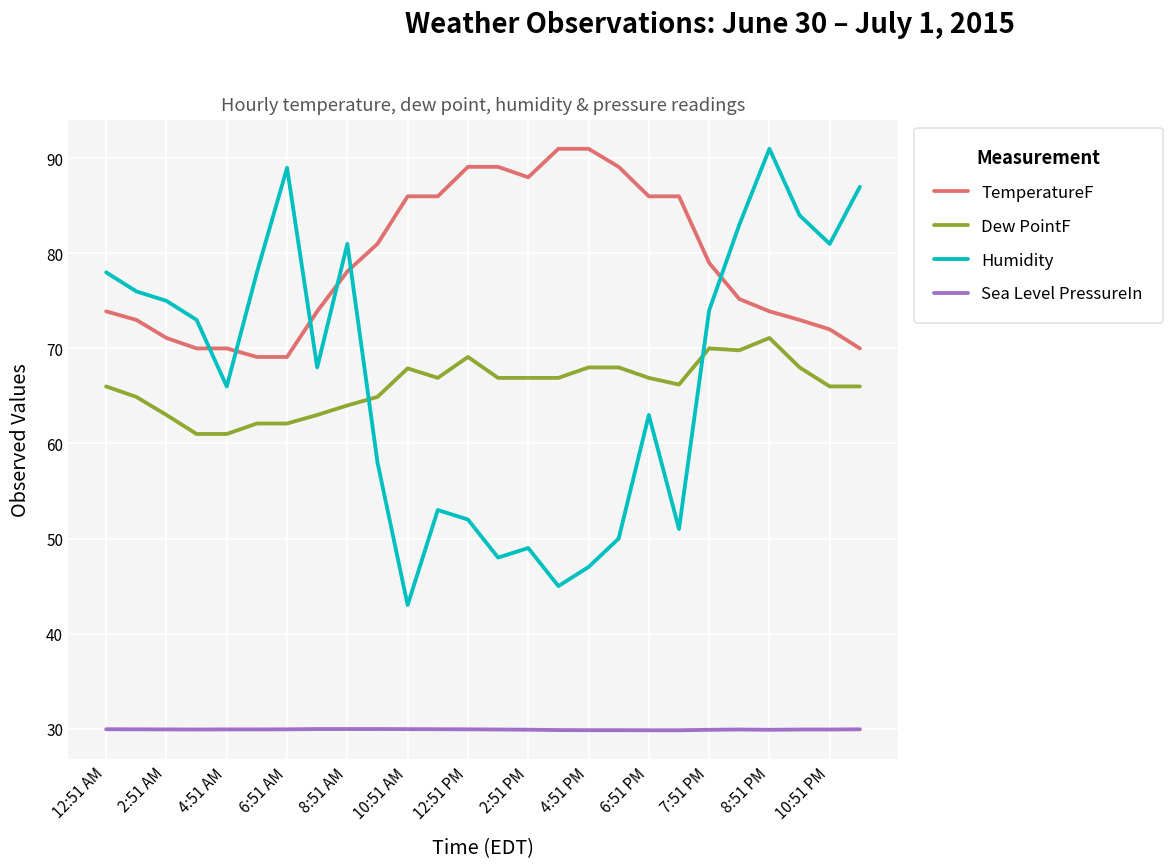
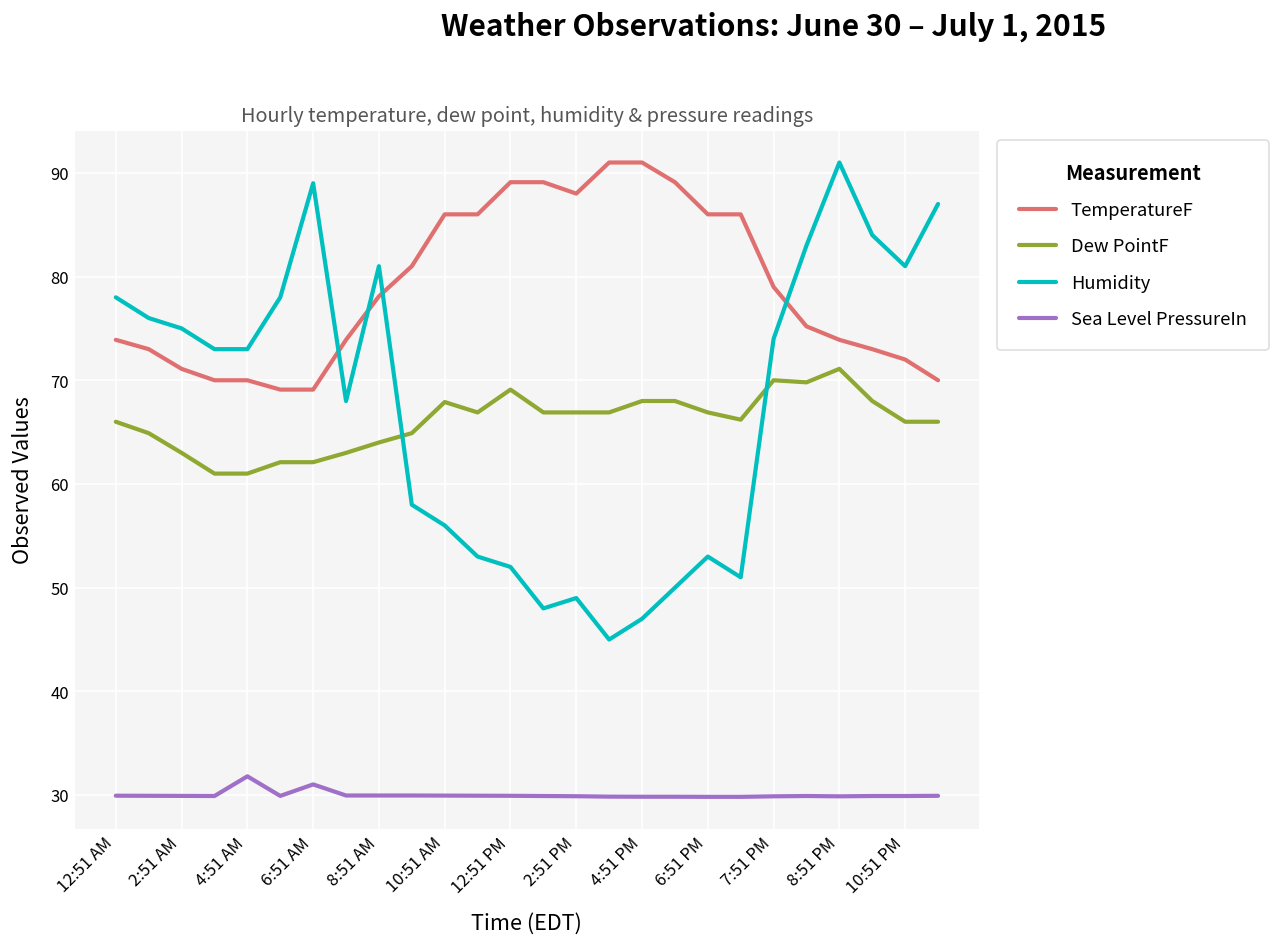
  {
    "TemperatureF": {
      "12:51 AM": 74,
      "2:51 AM": 71,
      "4:51 AM": 70,
      "6:51 AM": 69,
      "8:51 AM": 78,
      "10:51 AM": 86,
      "12:51 PM": 89,
      "2:51 PM": 88,
      "4:51 PM": 91,
      "6:51 PM": 86,
      "7:51 PM": 79,
      "8:51 PM": 74,
      "10:51 PM": 72
    },
    "Dew PointF": {
      "12:51 AM": 66,
      "2:51 AM": 63,
      "4:51 AM": 61,
      "6:51 AM": 62,
      "8:51 AM": 64,
      "10:51 AM": 68,
      "12:51 PM": 69,
      "2:51 PM": 67,
      "4:51 PM": 68,
      "6:51 PM": 67,
      "7:51 PM": 70,
      "8:51 PM": 71,
      "10:51 PM": 66
    },
    "Humidity": {
      "12:51 AM": 78,
      "2:51 AM": 75,
-     "4:51 AM": 66,
+     "4:51 AM": 73,
      "6:51 AM": 89,
      "8:51 AM": 81,
-     "10:51 AM": 43,
+     "10:51 AM": 56,
      "12:51 PM": 52,
      "2:51 PM": 49,
      "4:51 PM": 47,
-     "6:51 PM": 63,
+     "6:51 PM": 53,
      "7:51 PM": 74,
      "8:51 PM": 91,
      "10:51 PM": 81
    },
    "Sea Level PressureIn": {
      "12:51 AM": 30,
      "2:51 AM": 30,
-     "4:51 AM": 30,
-     "6:51 AM": 30,
+     "4:51 AM": 32,
+     "6:51 AM": 31,
      "8:51 AM": 30,
      "10:51 AM": 30,
      "12:51 PM": 30,
      "2:51 PM": 30,
      "4:51 PM": 30,
      "6:51 PM": 30,
      "7:51 PM": 30,
      "8:51 PM": 30,
      "10:51 PM": 30
    }
  }
